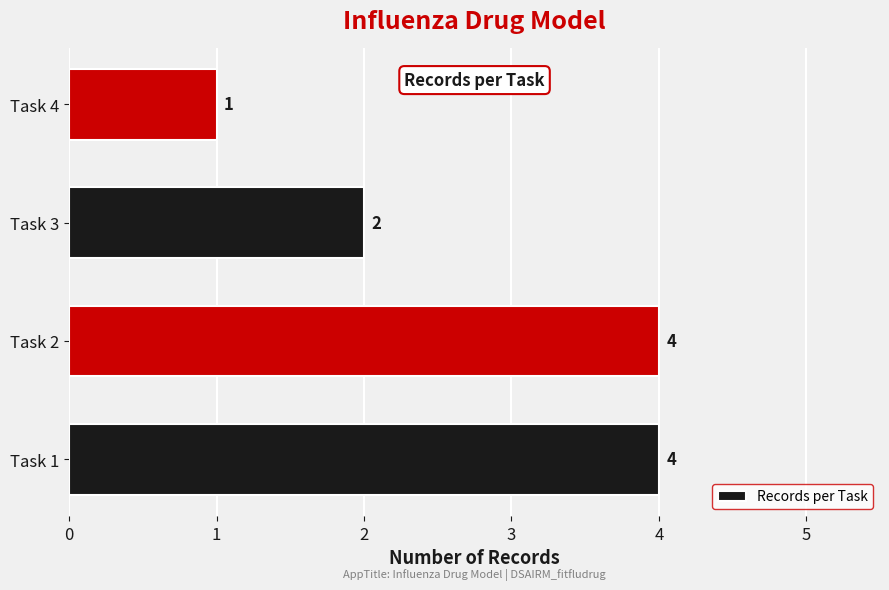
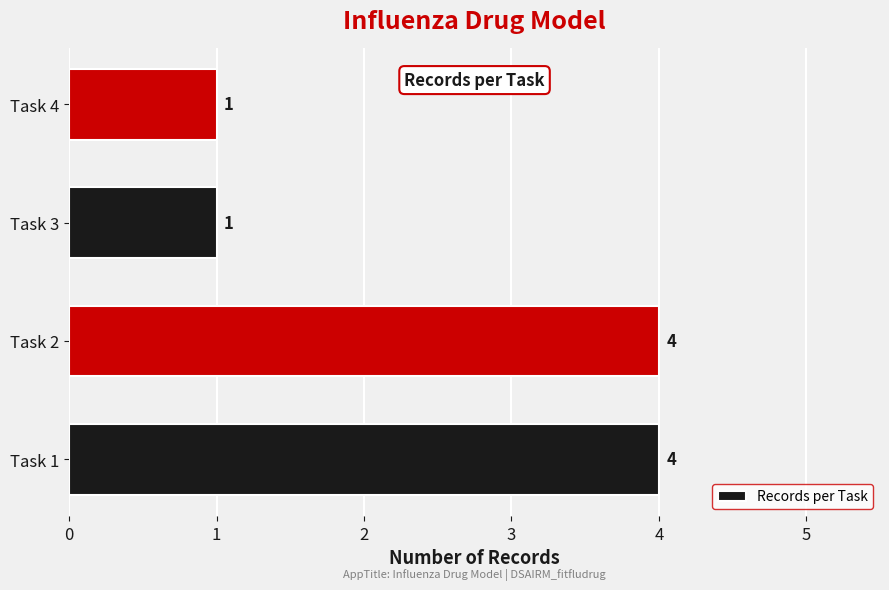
  {
    "Task 4": 1,
-   "Task 3": 2,
+   "Task 3": 1,
    "Task 2": 4,
    "Task 1": 4
  }
